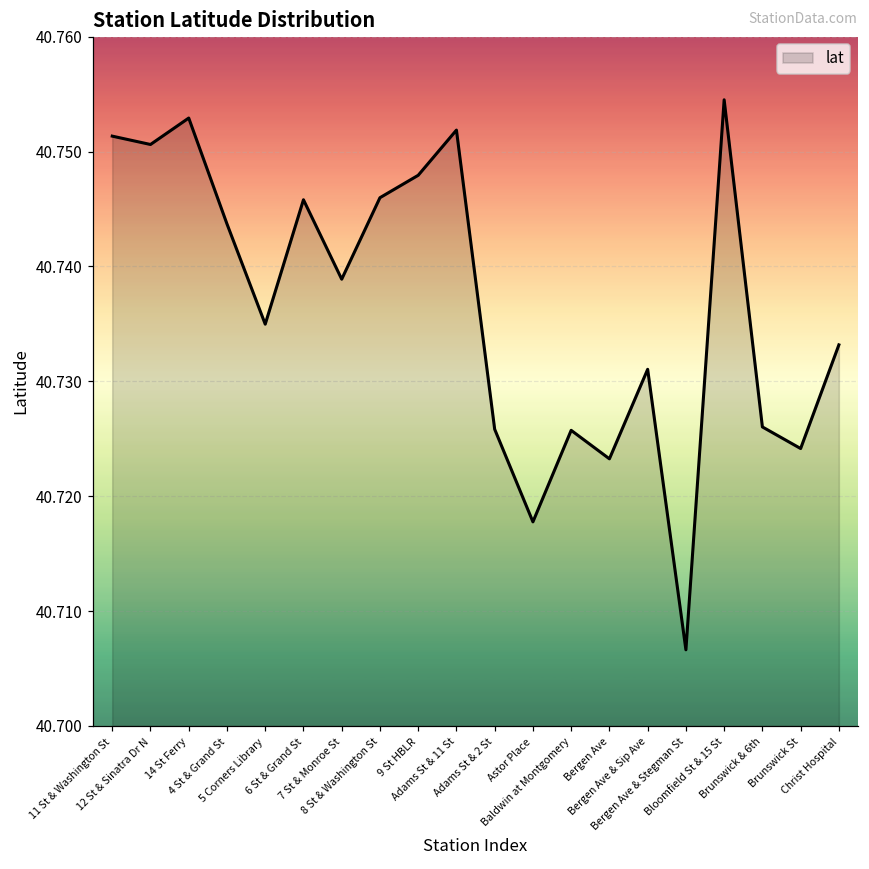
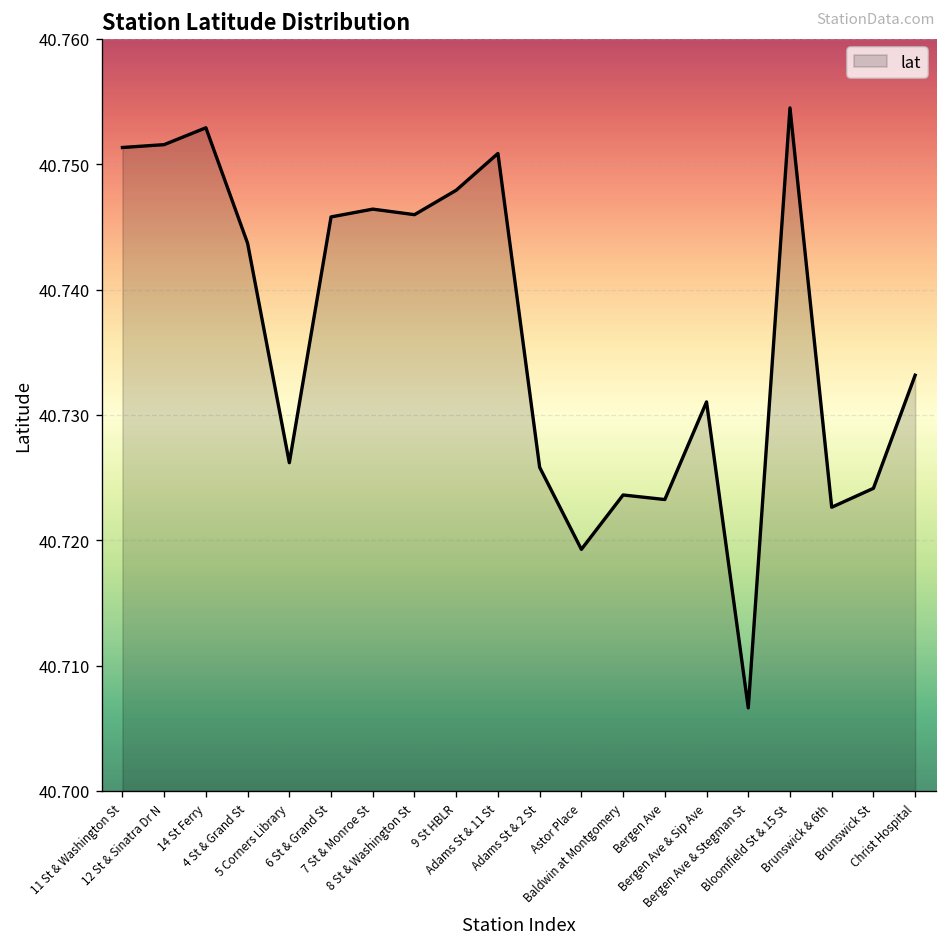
  {
    "11 St & Washington St": 40.7513,
-   "12 St & Sinatra Dr N": 40.7506,
+   "12 St & Sinatra Dr N": 40.7516,
    "14 St Ferry": 40.7529,
    "4 St & Grand St": 40.7437,
-   "5 Corners Library": 40.7350,
+   "5 Corners Library": 40.7262,
    "6 St & Grand St": 40.7458,
-   "7 St & Monroe St": 40.7389,
+   "7 St & Monroe St": 40.7464,
    "8 St & Washington St": 40.7460,
    "9 St HBLR": 40.7479,
-   "Adams St & 11 St": 40.7519,
+   "Adams St & 11 St": 40.7509,
    "Adams St & 2 St": 40.7258,
-   "Astor Place": 40.7178,
-   "Baldwin at Montgomery": 40.7257,
+   "Astor Place": 40.7193,
+   "Baldwin at Montgomery": 40.7236,
    "Bergen Ave": 40.7233,
    "Bergen Ave & Sip Ave": 40.7310,
    "Bergen Ave & Stegman St": 40.7066,
    "Bloomfield St & 15 St": 40.7545,
-   "Brunswick & 6th": 40.7260,
+   "Brunswick & 6th": 40.7226,
    "Brunswick St": 40.7241,
    "Christ Hospital": 40.7332
  }
